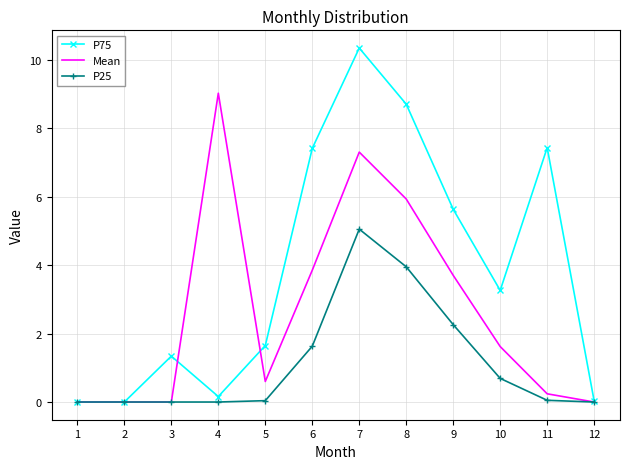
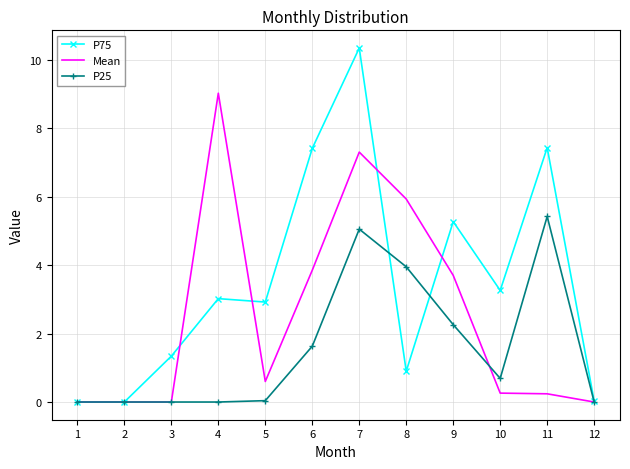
  {
    "P75": {
      "3": 1.3,
-     "4": 0.2,
-     "5": 1.7,
+     "4": 3.0,
+     "5": 2.9,
      "6": 7.4,
      "7": 10.3,
-     "8": 8.7,
-     "9": 5.6,
+     "8": 0.9,
+     "9": 5.3,
      "10": 3.3,
      "11": 7.4
    },
    "Mean": {
      "4": 9.0,
      "5": 0.6,
      "6": 3.9,
      "7": 7.3,
      "8": 5.9,
      "9": 3.7,
-     "10": 1.6,
+     "10": 0.3,
      "11": 0.2
    },
    "P25": {
      "4": 0.0,
      "5": 0.0,
      "6": 1.6,
      "7": 5.1,
      "8": 4.0,
      "9": 2.3,
      "10": 0.7,
-     "11": 0.1
+     "11": 5.4
    }
  }
